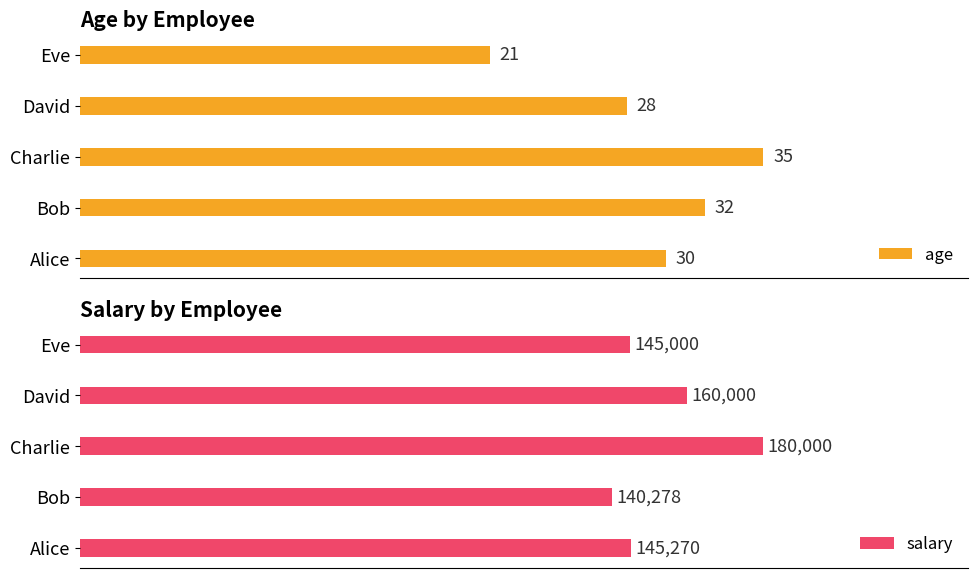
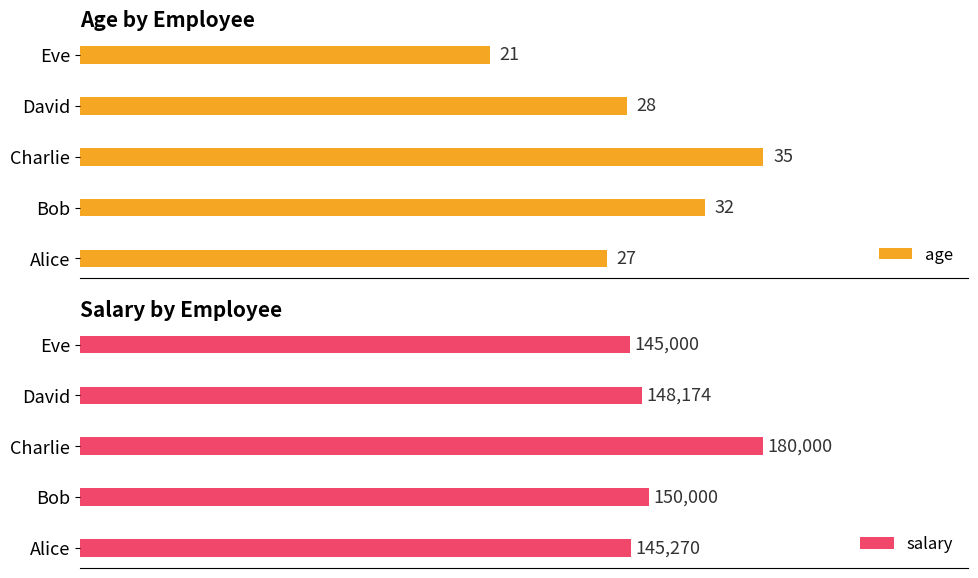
  {
    "Age by Employee": {
      "Eve": "21",
      "David": "28",
      "Charlie": "35",
      "Bob": "32",
-     "Alice": "30"
+     "Alice": "27"
    },
    "Salary by Employee": {
      "Eve": "145,000",
-     "David": "160,000",
+     "David": "148,174",
      "Charlie": "180,000",
-     "Bob": "140,278",
+     "Bob": "150,000",
      "Alice": "145,270"
    }
  }
